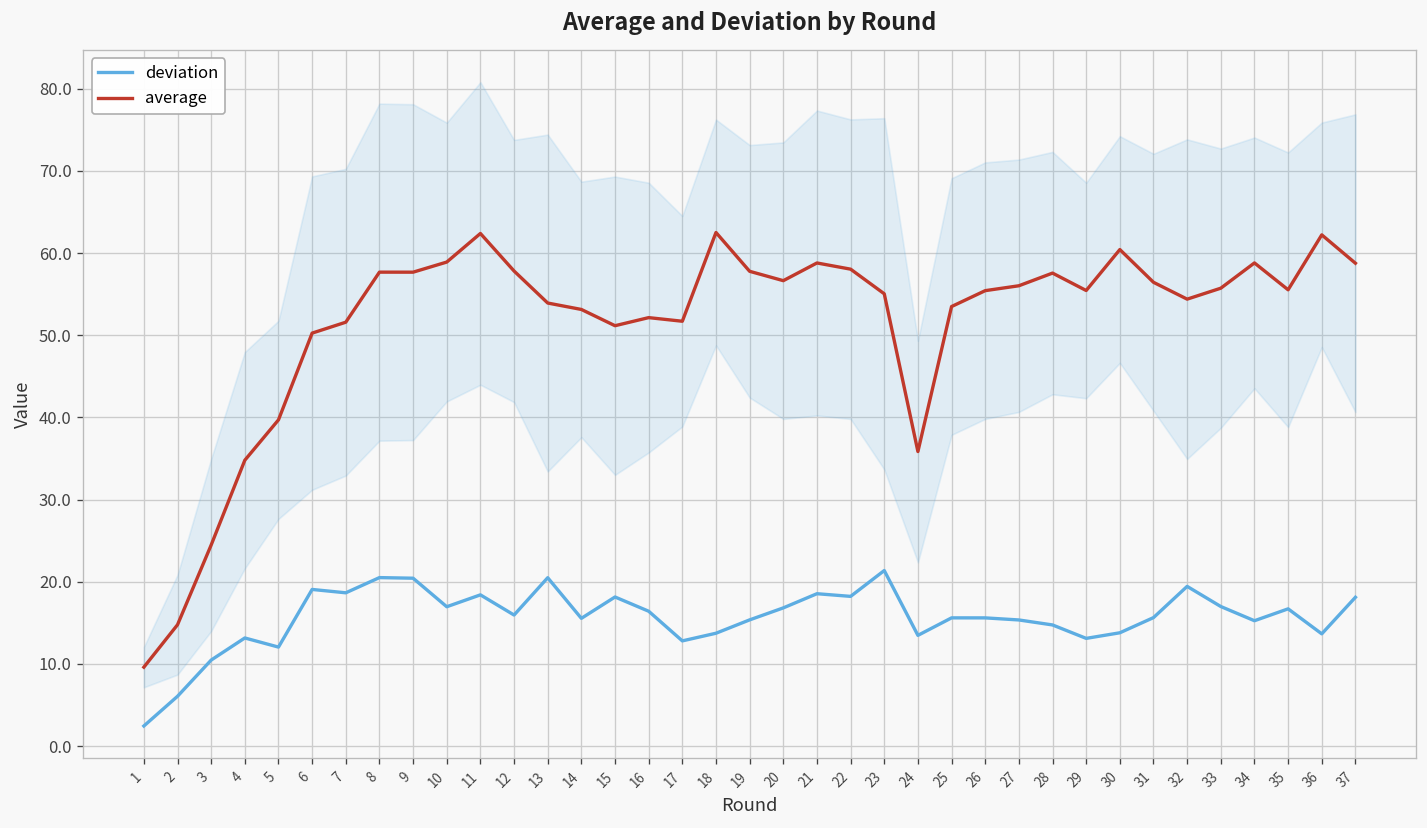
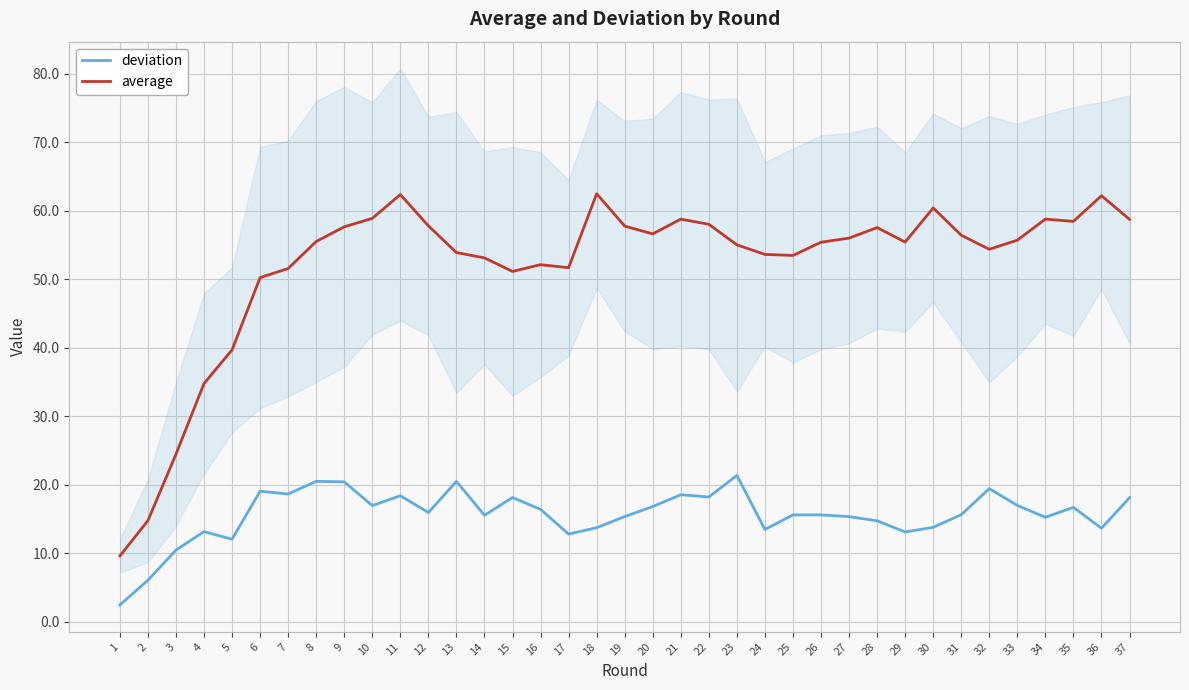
  {
    "average": {
      "1": 10,
      "2": 15,
      "3": 24,
      "4": 35,
      "5": 40,
      "6": 50,
      "7": 52,
-     "8": 58,
+     "8": 56,
      "9": 58,
      "10": 59,
      "11": 62,
      "12": 58,
      "13": 54,
      "14": 53,
      "15": 51,
      "16": 52,
      "17": 52,
      "18": 63,
      "19": 58,
      "20": 57,
      "21": 59,
      "22": 58,
      "23": 55,
-     "24": 36,
+     "24": 54,
      "25": 53,
      "26": 55,
      "27": 56,
      "28": 58,
      "29": 55,
      "30": 60,
      "31": 56,
      "32": 54,
      "33": 56,
      "34": 59,
-     "35": 56,
+     "35": 58,
      "36": 62,
      "37": 59
    }
  }
